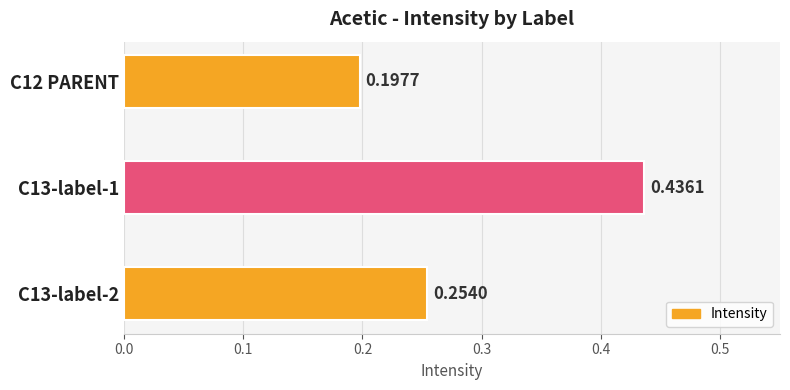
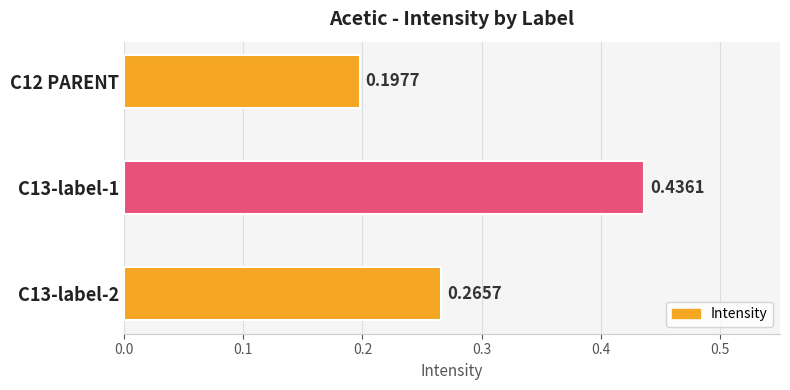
  {
    "C12 PARENT": 0.1977,
    "C13-label-1": 0.4361,
-   "C13-label-2": 0.2540
+   "C13-label-2": 0.2657
  }
